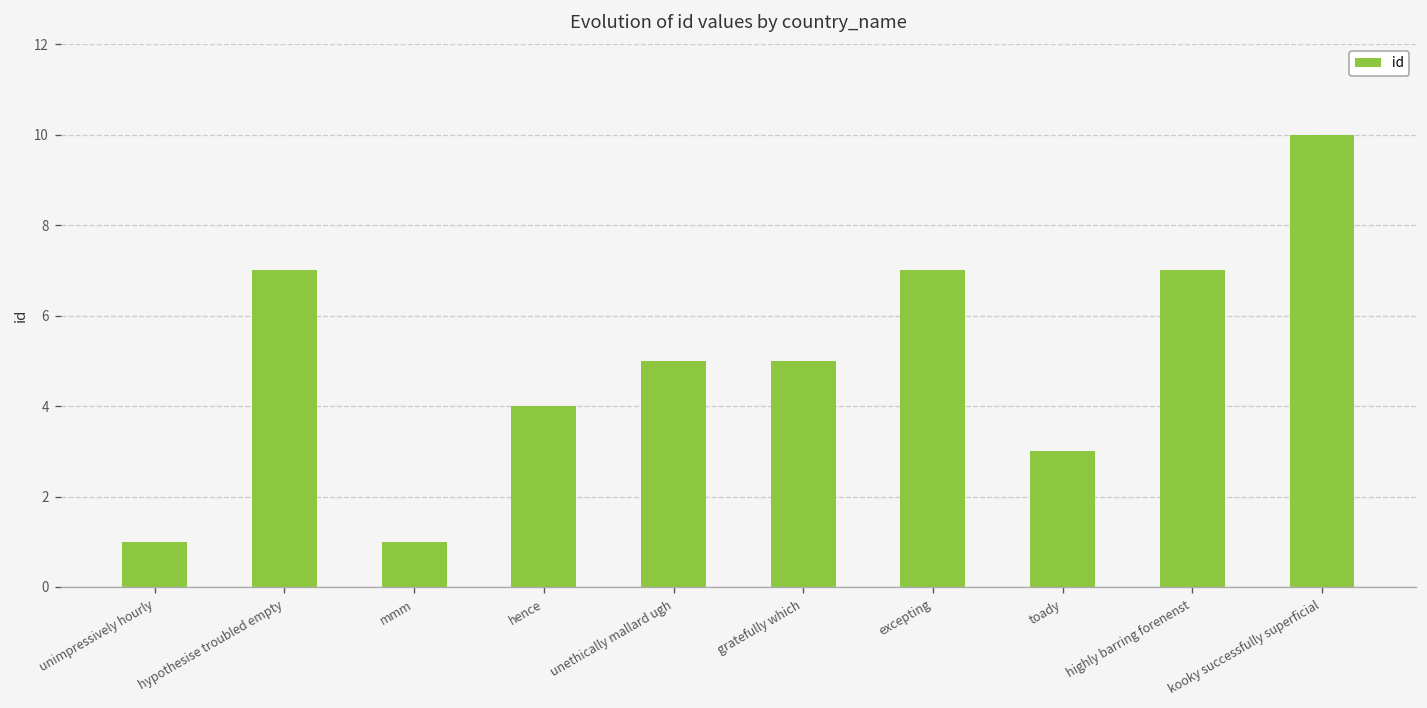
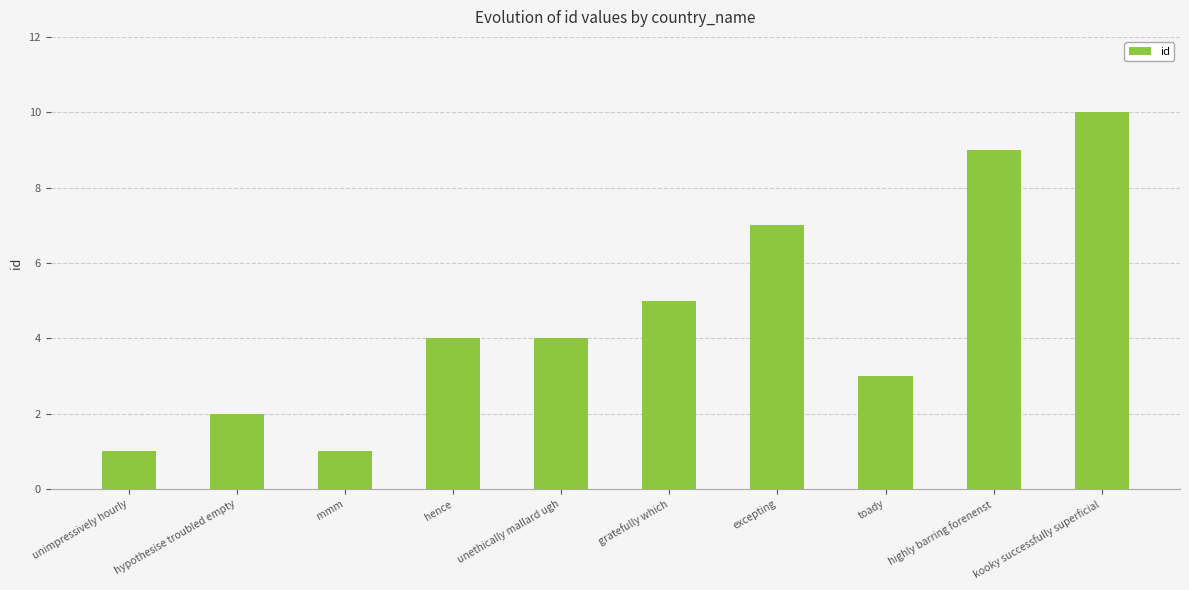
  {
    "unimpressively hourly": 1,
-   "hypothesise troubled empty": 7,
+   "hypothesise troubled empty": 2,
    "mmm": 1,
    "hence": 4,
-   "unethically mallard ugh": 5,
+   "unethically mallard ugh": 4,
    "gratefully which": 5,
    "excepting": 7,
    "toady": 3,
-   "highly barring forenenst": 7,
+   "highly barring forenenst": 9,
    "kooky successfully superficial": 10
  }
